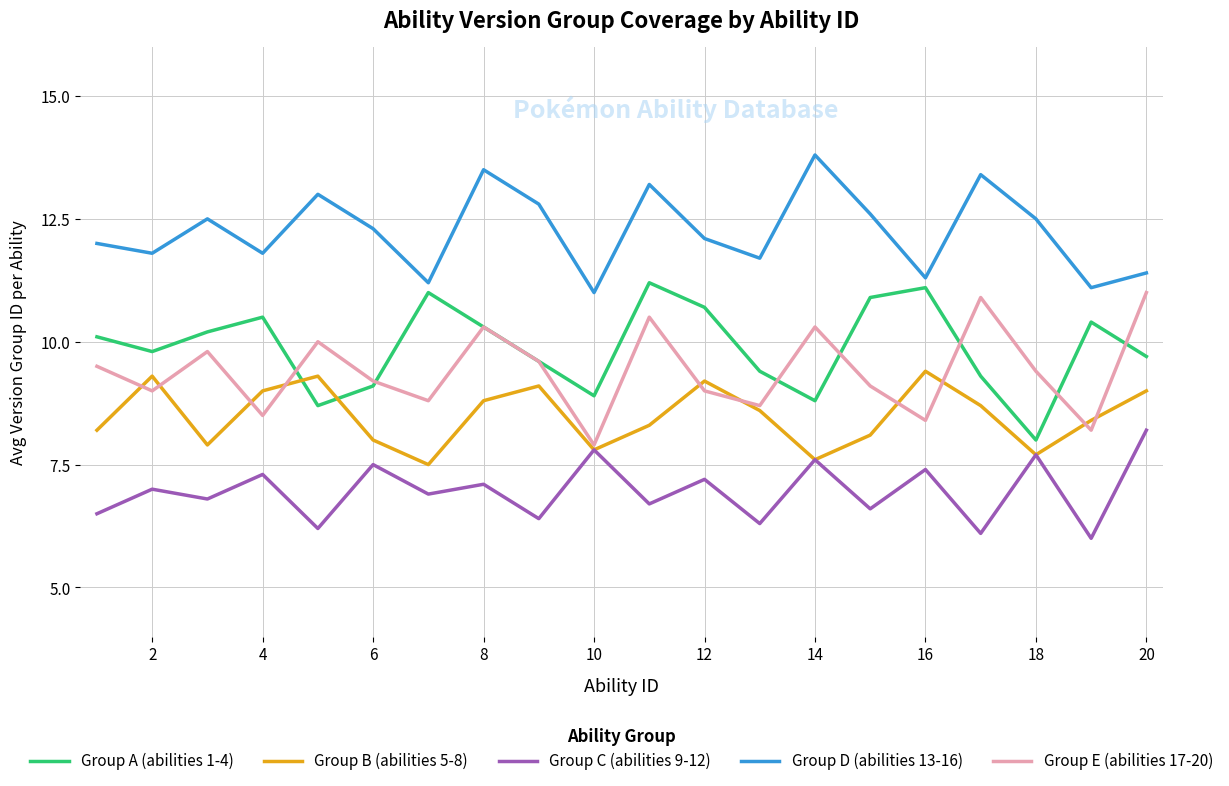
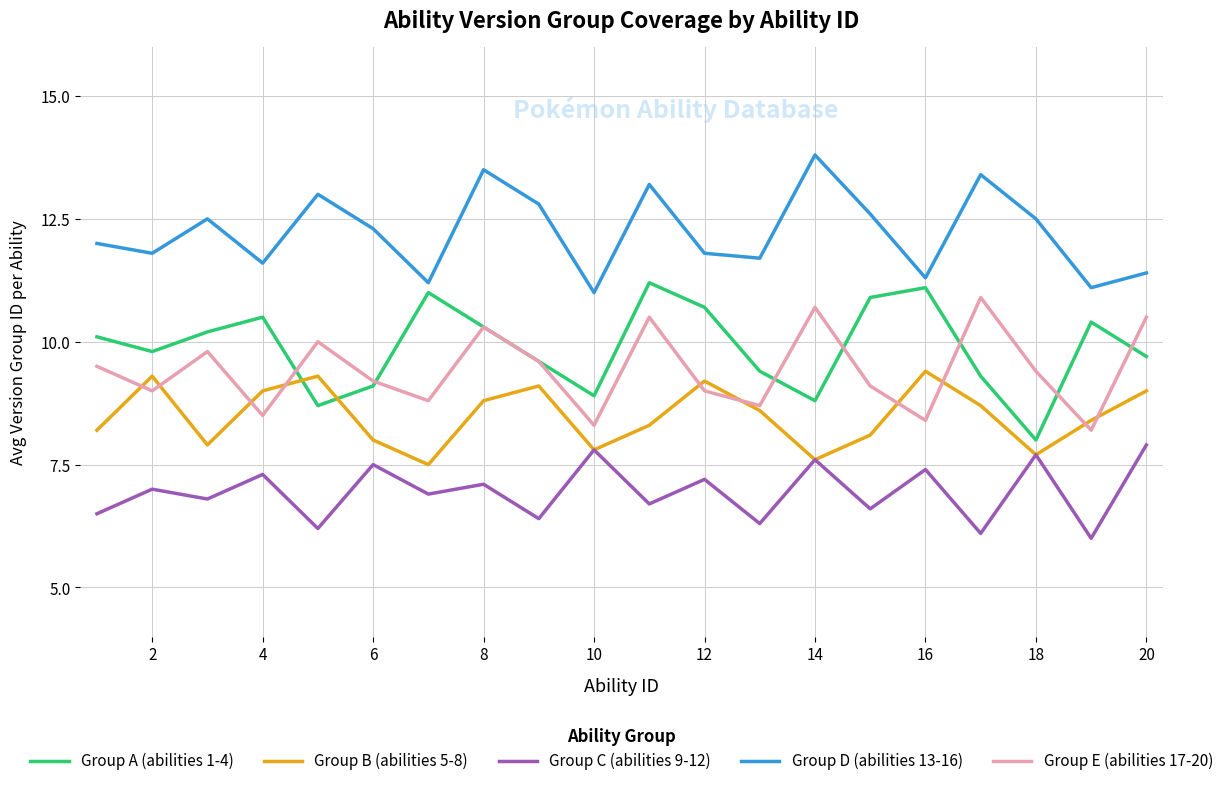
  {
    "Group A (abilities 1-4)": {
      "2": 9.8,
      "4": 10.5,
      "6": 9.1,
      "10": 8.9,
      "12": 10.7,
      "14": 8.8,
      "16": 11.1,
      "18": 8.0,
      "20": 9.7
    },
    "Group B (abilities 5-8)": {
      "2": 9.3,
      "4": 9.0,
      "6": 8.0,
      "8": 8.8,
      "12": 9.2,
      "16": 9.4,
      "20": 9.0
    },
    "Group C (abilities 9-12)": {
      "2": 7.0,
      "4": 7.3,
      "6": 7.5,
      "8": 7.1,
      "12": 7.2,
      "16": 7.4,
-     "20": 8.2
+     "20": 7.9
    },
    "Group D (abilities 13-16)": {
      "2": 11.8,
-     "4": 11.8,
+     "4": 11.6,
      "6": 12.3,
      "8": 13.5,
      "10": 11.0,
-     "12": 12.1,
+     "12": 11.8,
      "14": 13.8,
      "16": 11.3,
      "18": 12.5,
      "20": 11.4
    },
    "Group E (abilities 17-20)": {
      "2": 9.0,
      "4": 8.5,
      "6": 9.2,
-     "10": 7.9,
+     "10": 8.3,
      "12": 9.0,
-     "14": 10.3,
+     "14": 10.7,
      "16": 8.4,
      "18": 9.4,
-     "20": 11.0
+     "20": 10.5
    }
  }
